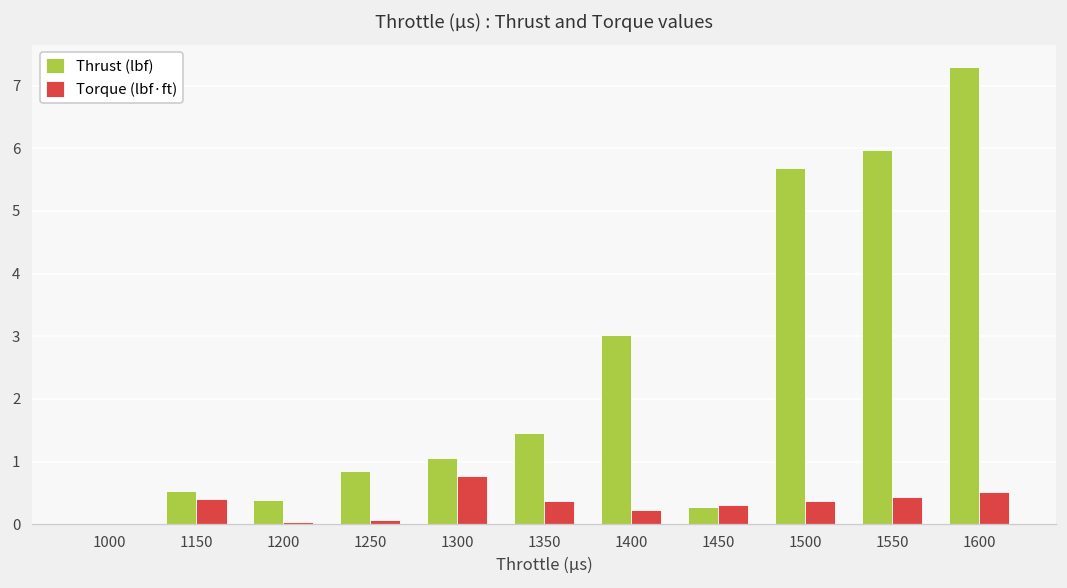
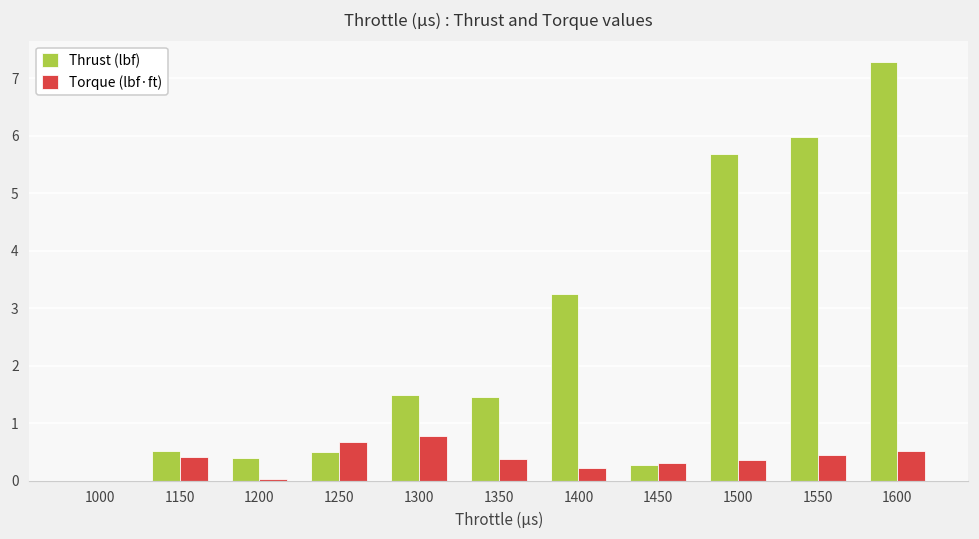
  {
    "Thrust (lbf)": {
      "1150": 0.5,
      "1200": 0.4,
-     "1250": 0.9,
-     "1300": 1.1,
+     "1250": 0.5,
+     "1300": 1.5,
      "1350": 1.5,
-     "1400": 3.0,
+     "1400": 3.2,
      "1450": 0.3,
      "1500": 5.7,
      "1550": 6.0,
      "1600": 7.3
    },
    "Torque (lbf·ft)": {
      "1150": 0.4,
-     "1250": 0.1,
+     "1250": 0.7,
      "1300": 0.8,
      "1350": 0.4,
      "1400": 0.2,
      "1450": 0.3,
      "1500": 0.4,
      "1550": 0.4,
      "1600": 0.5
    }
  }
